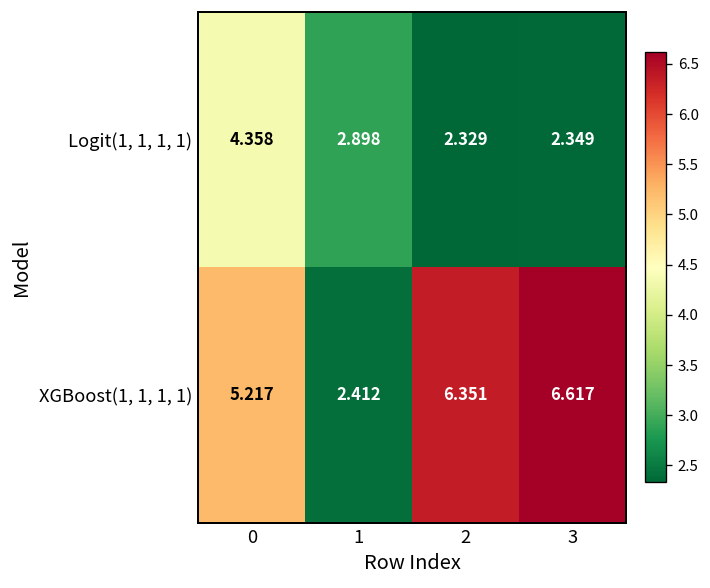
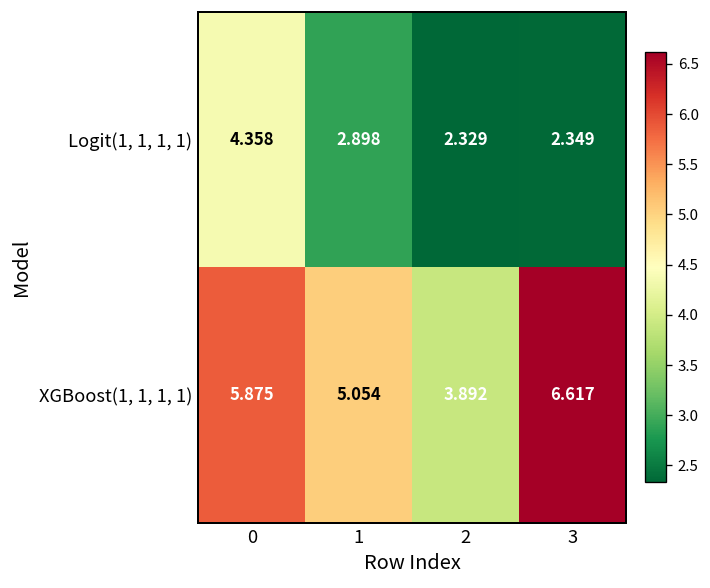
  {
    "Logit(1, 1, 1, 1)": {
      "0": 4.358,
      "1": 2.898,
      "2": 2.329,
      "3": 2.349
    },
    "XGBoost(1, 1, 1, 1)": {
-     "0": 5.217,
-     "1": 2.412,
-     "2": 6.351,
+     "0": 5.875,
+     "1": 5.054,
+     "2": 3.892,
      "3": 6.617
    }
  }
